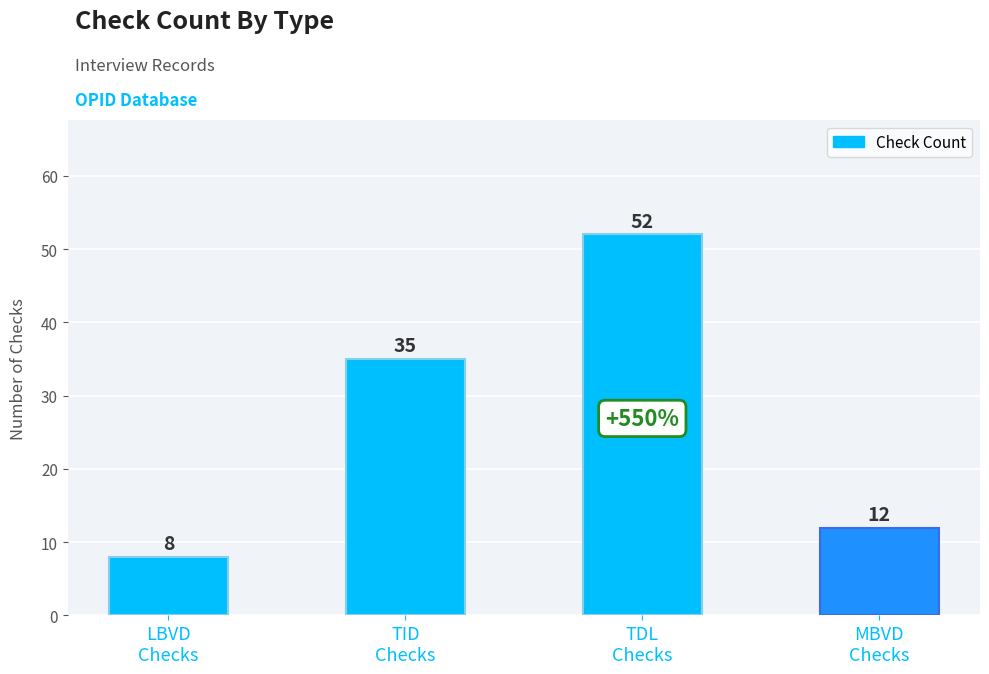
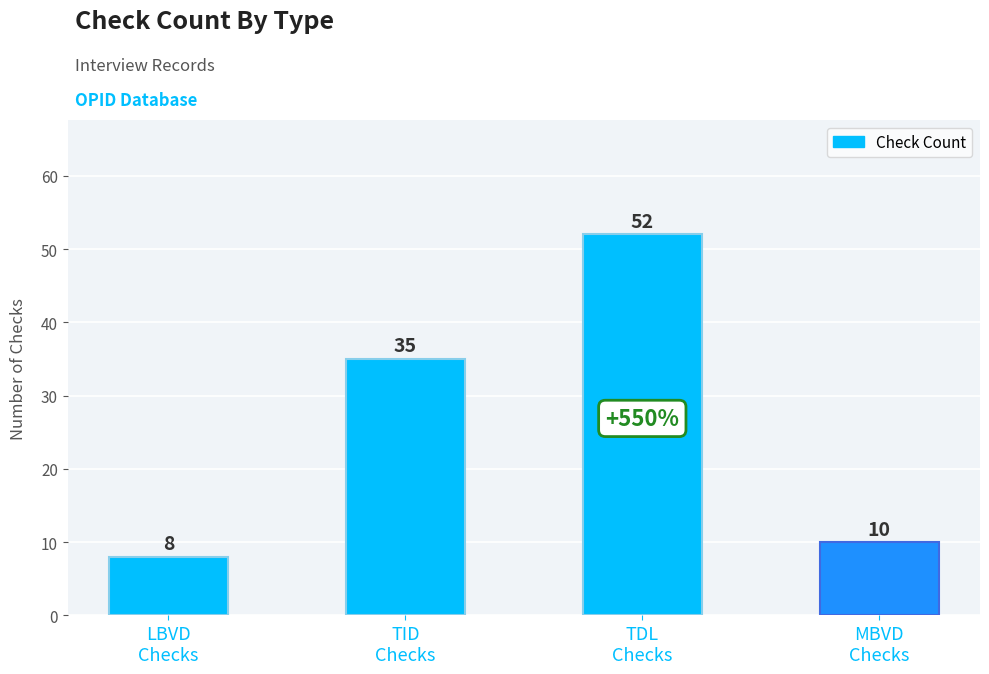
  {
    "LBVD Checks": 8,
    "TID Checks": 35,
    "TDL Checks": 52,
-   "MBVD Checks": 12
+   "MBVD Checks": 10
  }
